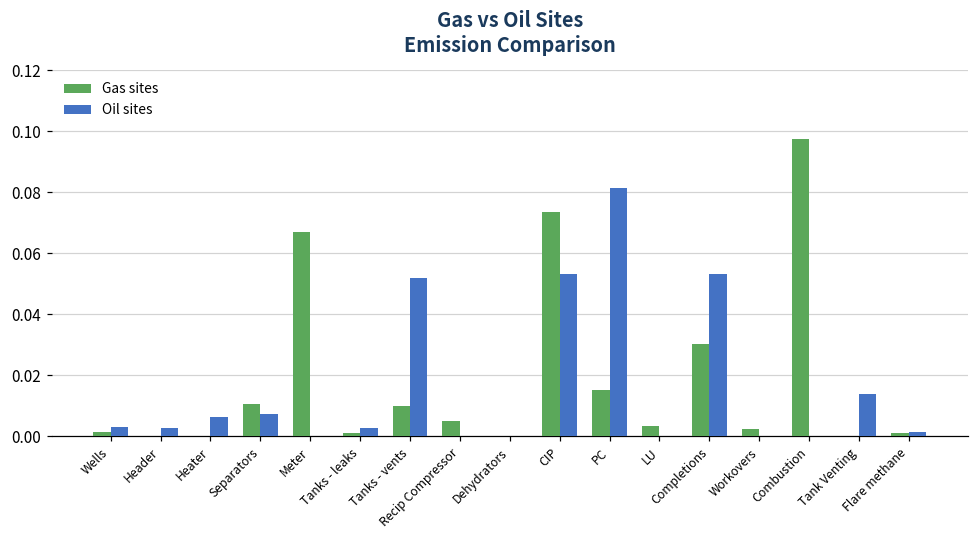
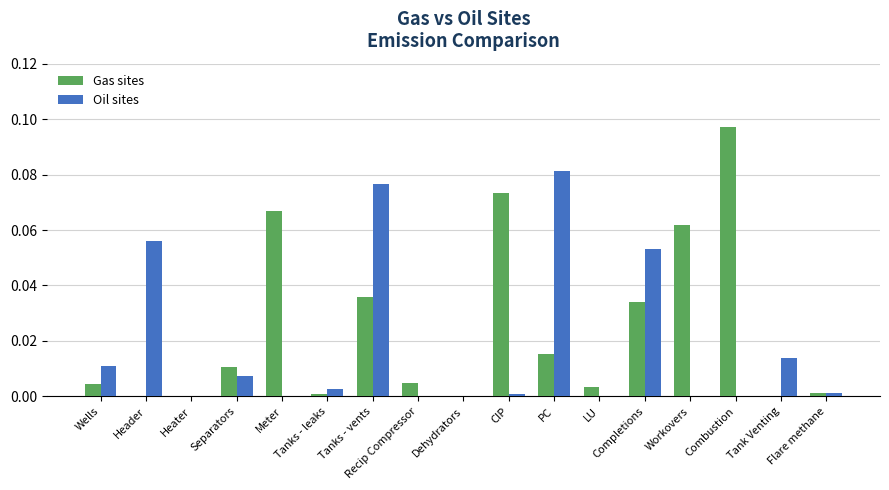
  {
    "Gas sites": {
-     "Wells": 0.001,
+     "Wells": 0.004,
      "Header": 0.000,
      "Separators": 0.010,
      "Meter": 0.067,
-     "Tanks - vents": 0.010,
+     "Tanks - vents": 0.036,
      "Recip Compressor": 0.005,
      "CIP": 0.073,
      "PC": 0.015,
      "LU": 0.003,
-     "Completions": 0.030,
-     "Workovers": 0.002,
+     "Completions": 0.034,
+     "Workovers": 0.062,
      "Combustion": 0.097,
      "Tank Venting": 0.000,
      "Flare methane": 0.001
    },
    "Oil sites": {
-     "Wells": 0.003,
-     "Header": 0.003,
-     "Heater": 0.006,
+     "Wells": 0.011,
+     "Header": 0.056,
+     "Heater": 0.000,
      "Separators": 0.007,
      "Meter": 0.000,
      "Tanks - leaks": 0.003,
-     "Tanks - vents": 0.052,
+     "Tanks - vents": 0.077,
      "Recip Compressor": 0.000,
      "Dehydrators": 0.000,
-     "CIP": 0.053,
+     "CIP": 0.001,
      "PC": 0.081,
      "LU": 0.000,
      "Completions": 0.053,
      "Workovers": 0.000,
      "Combustion": 0.000,
      "Tank Venting": 0.014,
      "Flare methane": 0.001
    }
  }
